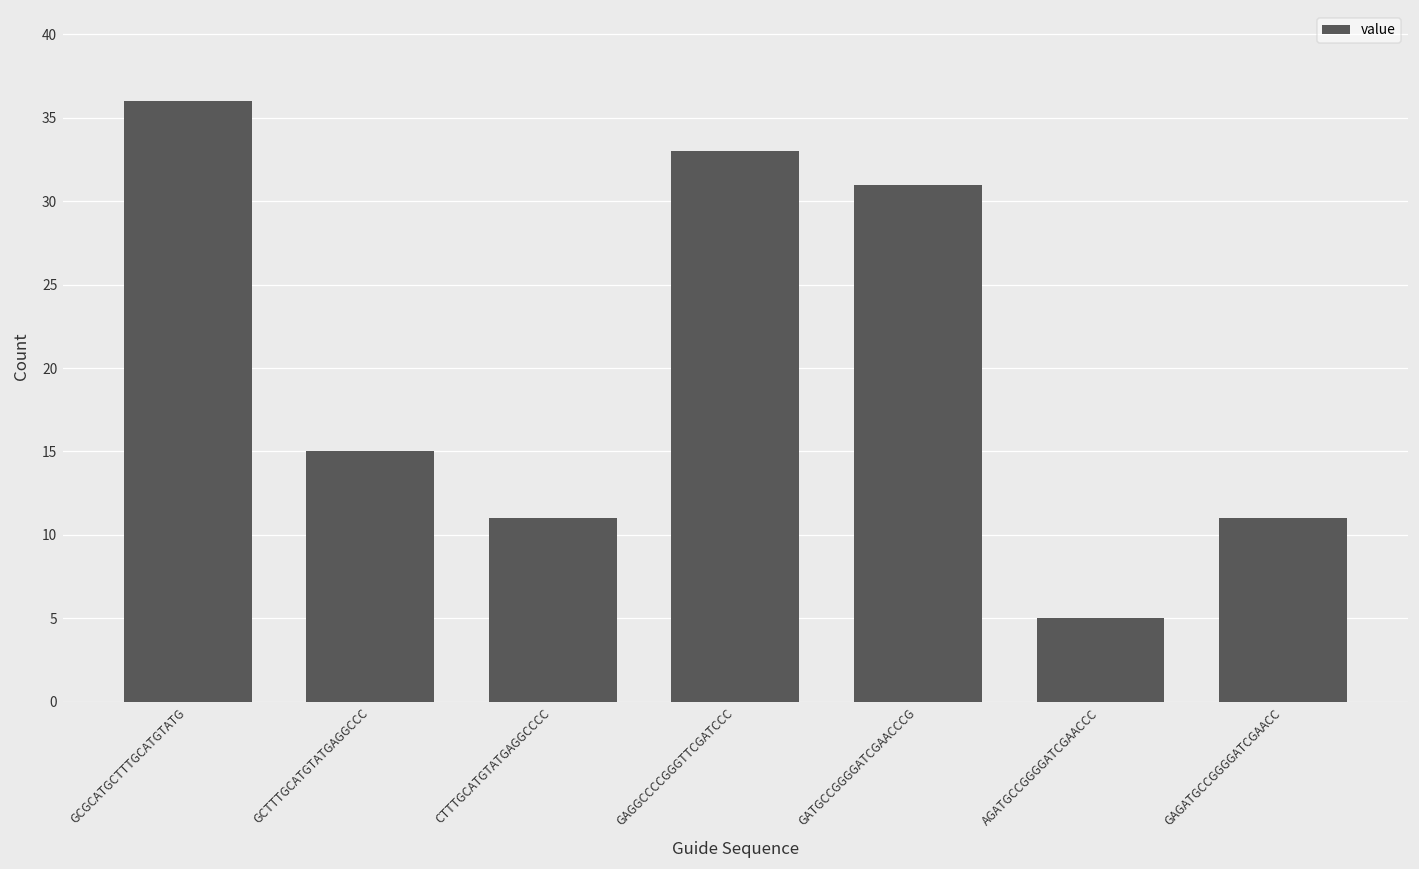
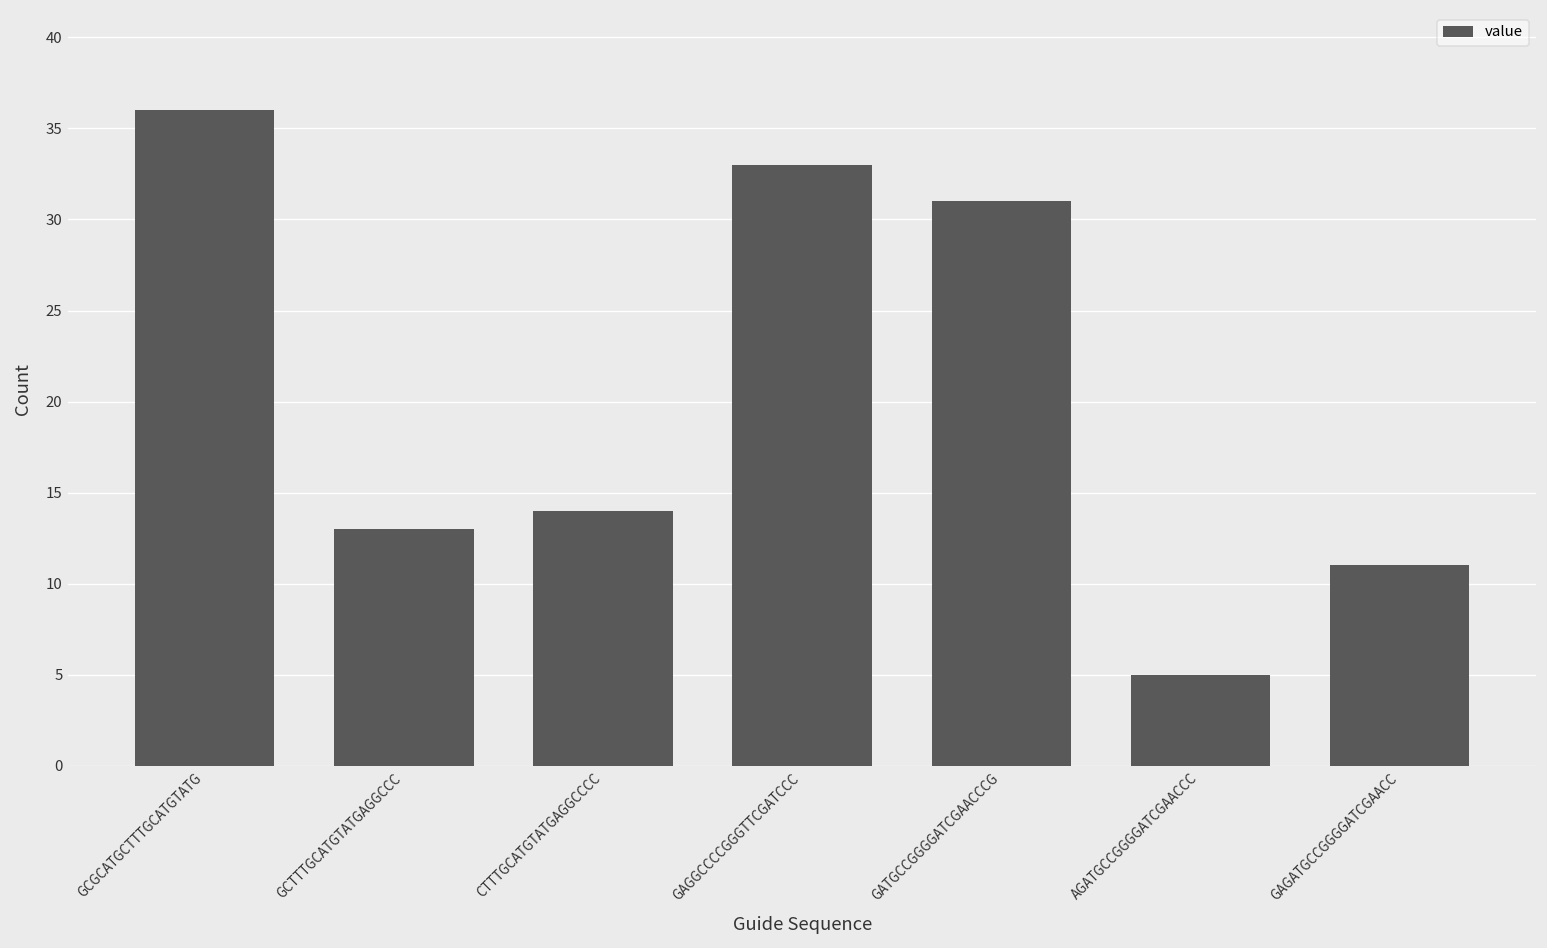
  {
    "GCGCATGCTTTGCATGTATG": 36,
-   "GCTTTGCATGTATGAGGCCC": 15,
-   "CTTTGCATGTATGAGGCCCC": 11,
+   "GCTTTGCATGTATGAGGCCC": 13,
+   "CTTTGCATGTATGAGGCCCC": 14,
    "GAGGCCCCGGGTTCGATCCC": 33,
    "GATGCCGGGGATCGAACCCG": 31,
    "AGATGCCGGGGATCGAACCC": 5,
    "GAGATGCCGGGGATCGAACC": 11
  }
